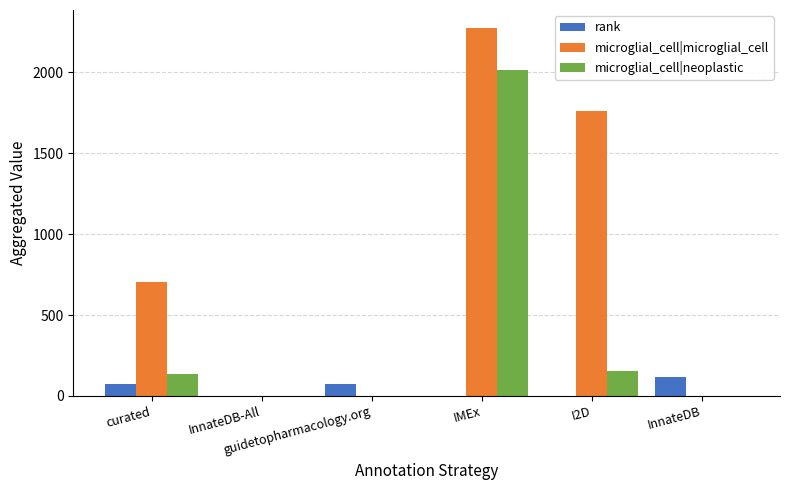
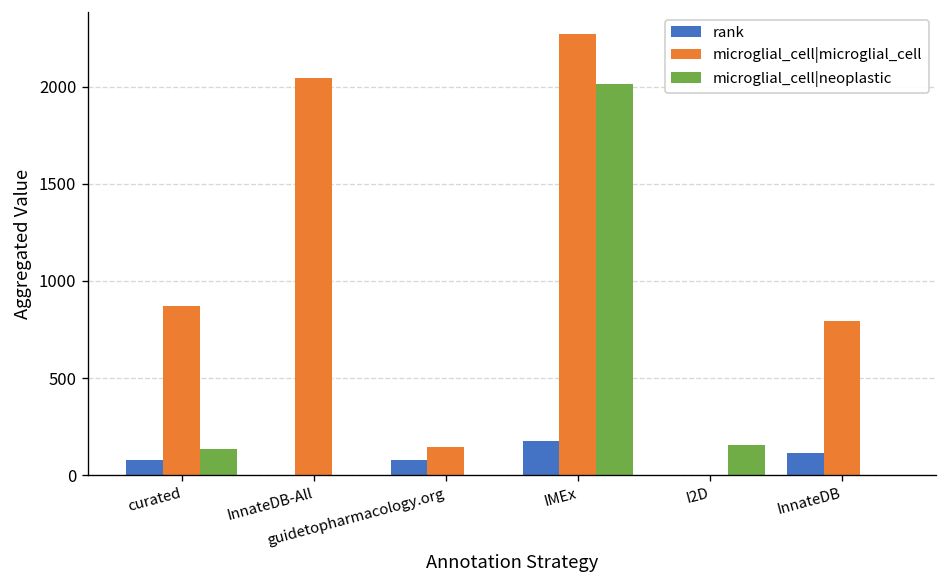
  {
    "rank": {
      "curated": 80,
      "guidetopharmacology.org": 80,
-     "IMEx": 0,
+     "IMEx": 180,
      "InnateDB": 110
    },
    "microglial_cell|microglial_cell": {
-     "curated": 700,
-     "InnateDB-All": 0,
-     "guidetopharmacology.org": 0,
+     "curated": 870,
+     "InnateDB-All": 2050,
+     "guidetopharmacology.org": 150,
      "IMEx": 2270,
-     "I2D": 1760,
-     "InnateDB": 0
+     "I2D": 0,
+     "InnateDB": 790
    },
    "microglial_cell|neoplastic": {
      "curated": 130,
      "guidetopharmacology.org": 0,
      "IMEx": 2020,
      "I2D": 150,
      "InnateDB": 0
    }
  }
